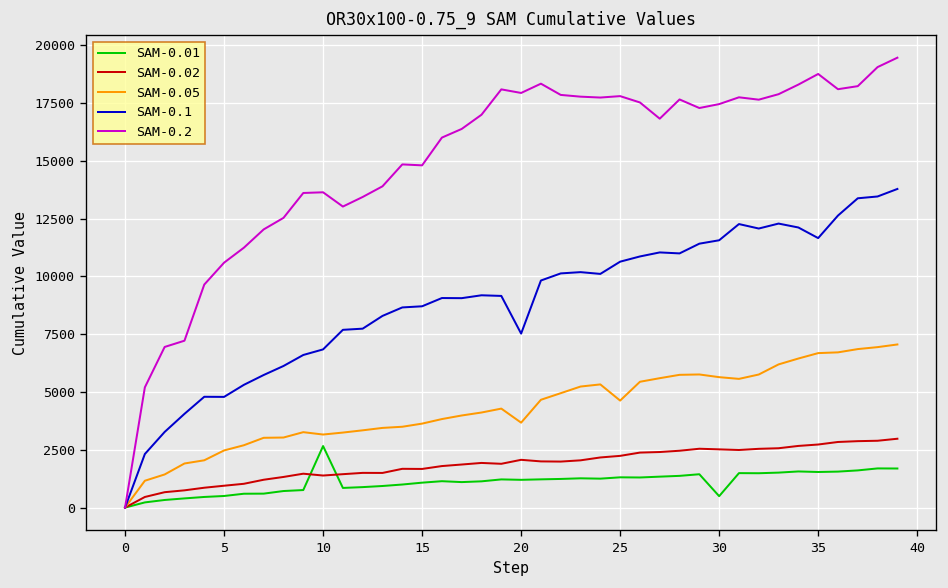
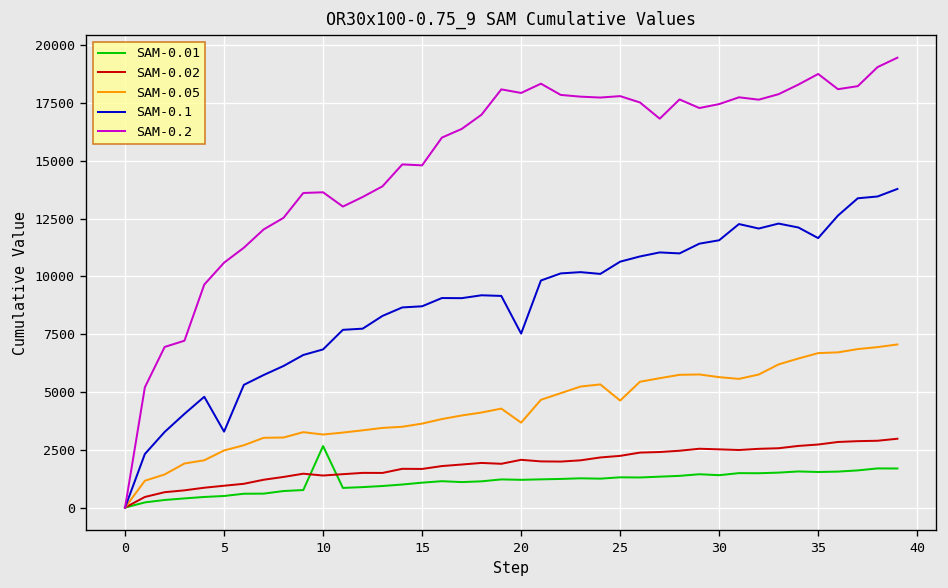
  {
    "SAM-0.01": {
      "5": 500,
      "10": 2700,
      "15": 1100,
      "20": 1200,
      "25": 1300,
-     "30": 500,
+     "30": 1400,
      "35": 1500
    },
    "SAM-0.02": {
      "5": 900,
      "10": 1400,
      "15": 1700,
      "20": 2100,
      "25": 2200,
      "30": 2500,
      "35": 2700
    },
    "SAM-0.05": {
      "5": 2500,
      "10": 3200,
      "15": 3600,
      "20": 3700,
      "25": 4600,
      "30": 5600,
      "35": 6700
    },
    "SAM-0.1": {
-     "5": 4800,
+     "5": 3300,
      "10": 6800,
      "15": 8700,
      "20": 7500,
      "25": 10600,
      "30": 11600,
      "35": 11700
    },
    "SAM-0.2": {
      "5": 10600,
      "10": 13600,
      "15": 14800,
      "20": 17900,
      "25": 17800,
      "30": 17400,
      "35": 18800
    }
  }
